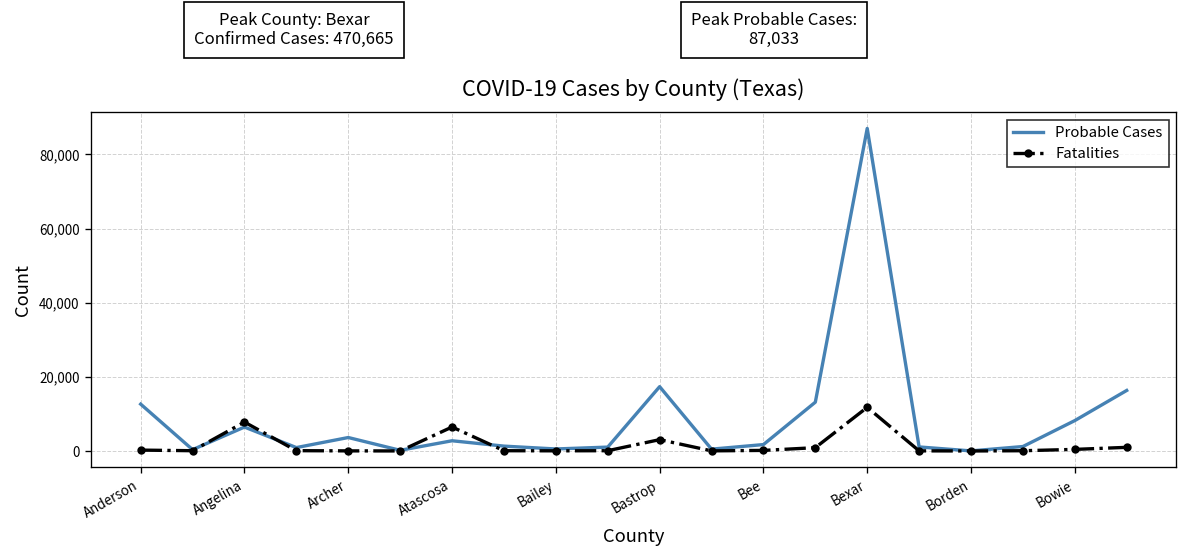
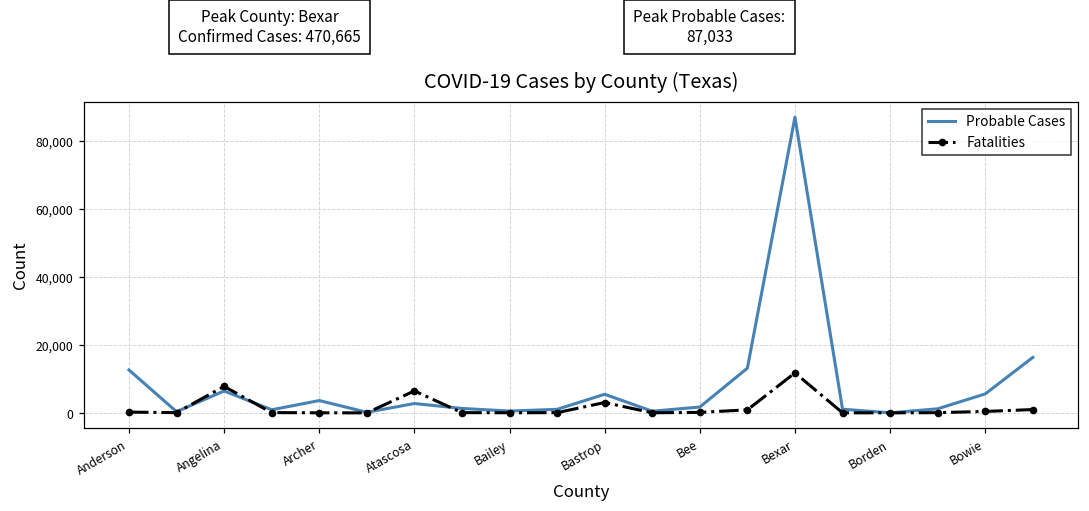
  {
    "Probable Cases": {
      "Anderson": "13,000",
      "Angelina": "6,000",
      "Archer": "4,000",
      "Atascosa": "3,000",
-     "Bastrop": "17,000",
+     "Bastrop": "5,000",
      "Bee": "2,000",
      "Bexar": "87,000",
-     "Bowie": "8,000"
+     "Bowie": "6,000"
    },
    "Fatalities": {
      "Anderson": "0",
      "Angelina": "8,000",
      "Archer": "0",
      "Atascosa": "6,000",
      "Bastrop": "3,000",
      "Bee": "0",
      "Bexar": "12,000",
      "Bowie": "0"
    }
  }
